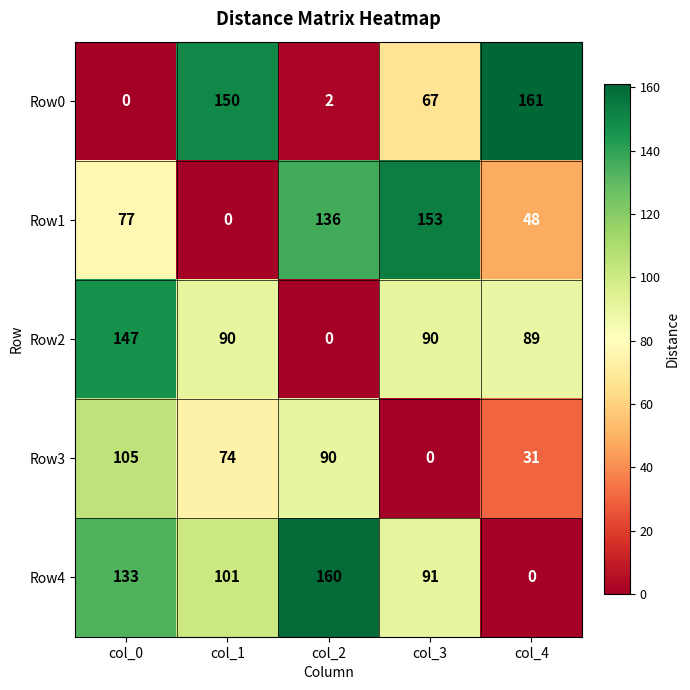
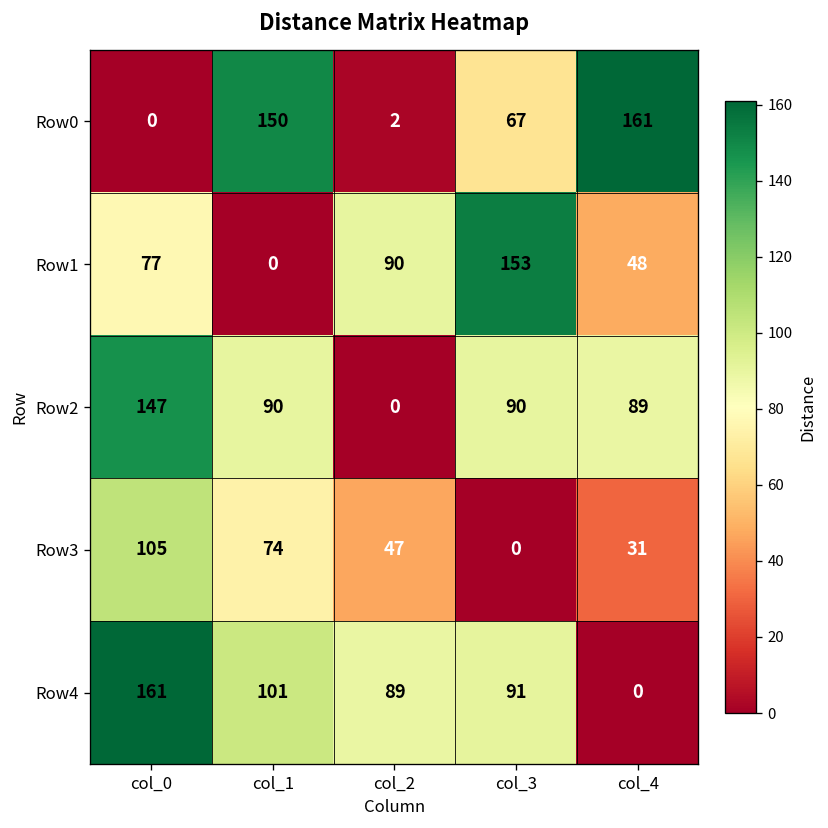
  {
    "Row0": {
      "col_0": 0,
      "col_1": 150,
      "col_2": 2,
      "col_3": 67,
      "col_4": 161
    },
    "Row1": {
      "col_0": 77,
      "col_1": 0,
-     "col_2": 136,
+     "col_2": 90,
      "col_3": 153,
      "col_4": 48
    },
    "Row2": {
      "col_0": 147,
      "col_1": 90,
      "col_2": 0,
      "col_3": 90,
      "col_4": 89
    },
    "Row3": {
      "col_0": 105,
      "col_1": 74,
-     "col_2": 90,
+     "col_2": 47,
      "col_3": 0,
      "col_4": 31
    },
    "Row4": {
-     "col_0": 133,
+     "col_0": 161,
      "col_1": 101,
-     "col_2": 160,
+     "col_2": 89,
      "col_3": 91,
      "col_4": 0
    }
  }
